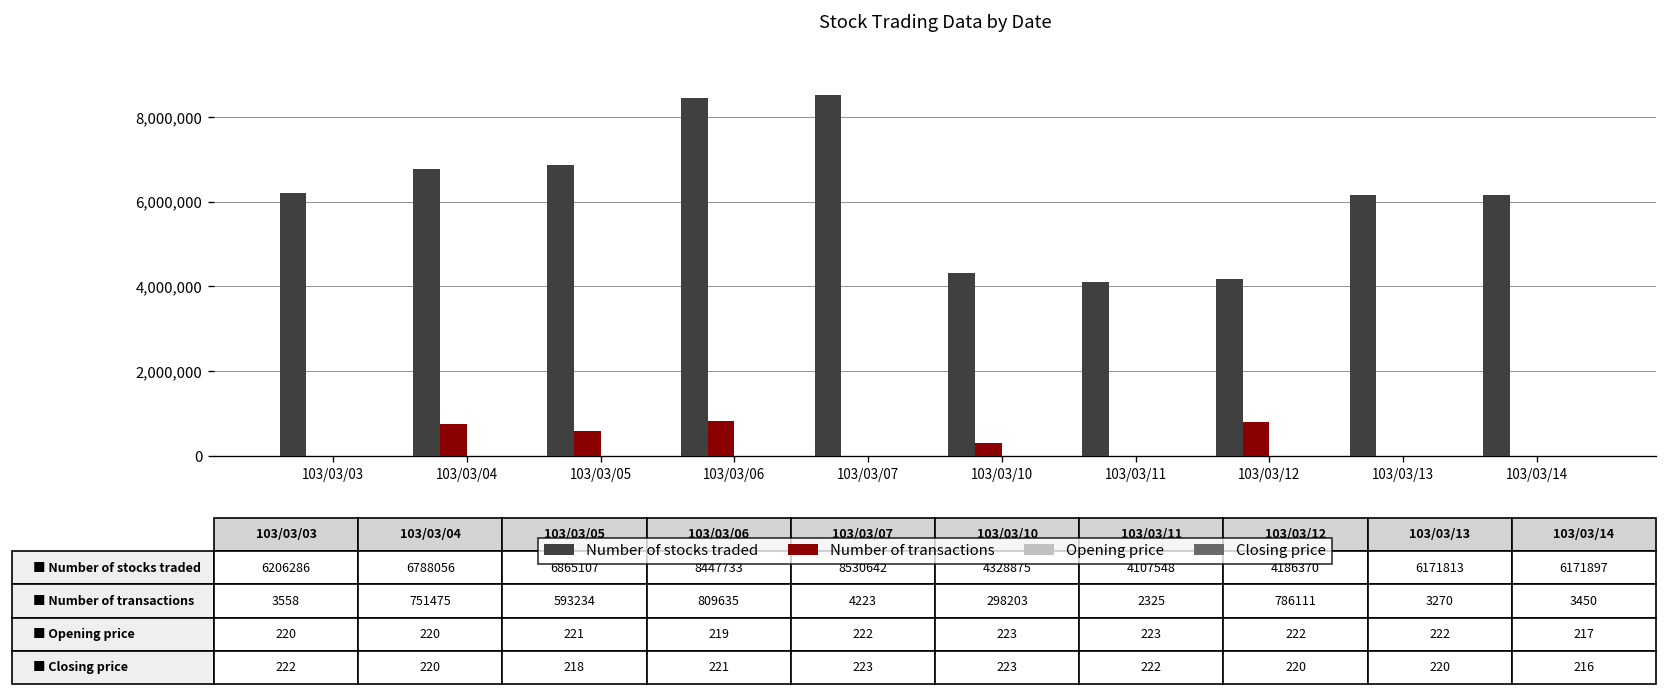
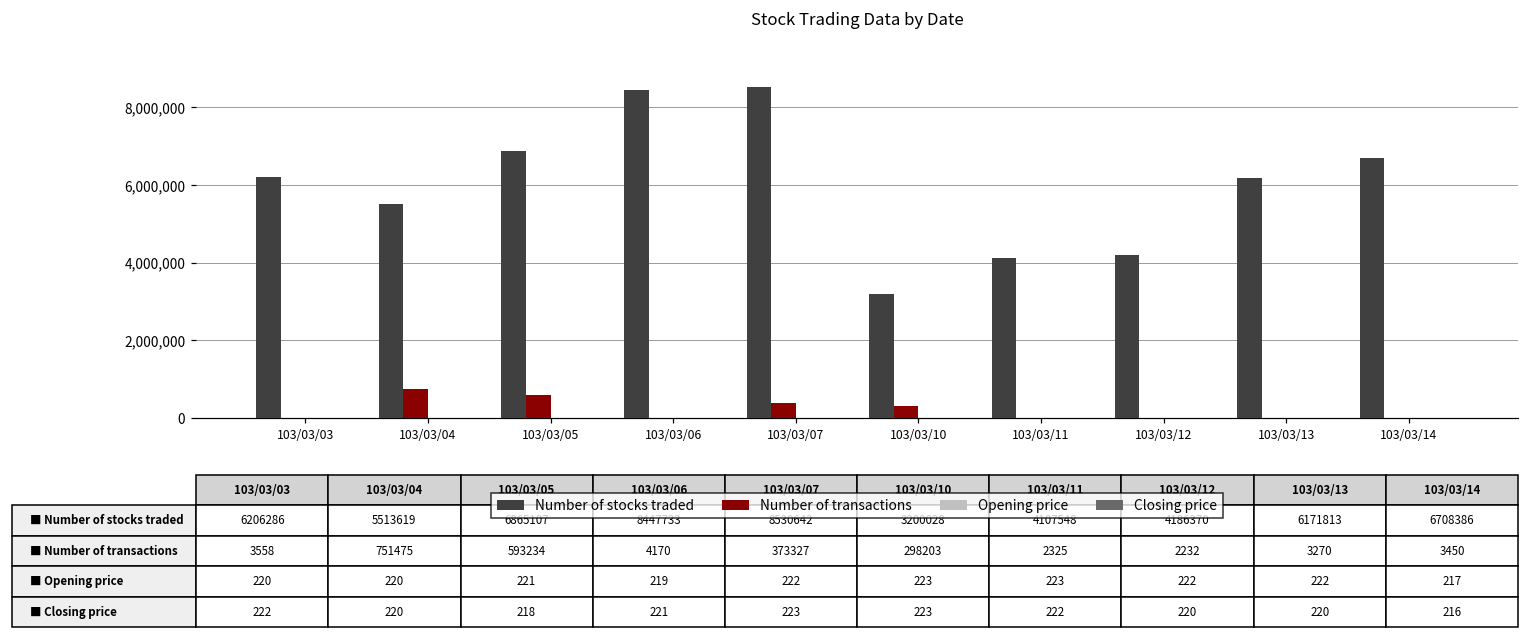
  {
    "Number of stocks traded": {
-     "103/03/04": "6788056",
-     "103/03/10": "4,300,000",
-     "103/03/14": "6171897"
+     "103/03/04": "5513619",
+     "103/03/10": "3,200,000",
+     "103/03/14": "6708386"
    },
    "Number of transactions": {
-     "103/03/06": "809635",
-     "103/03/07": "4223",
-     "103/03/12": "786111"
+     "103/03/06": "4170",
+     "103/03/07": "373327",
+     "103/03/12": "2232"
    }
  }
